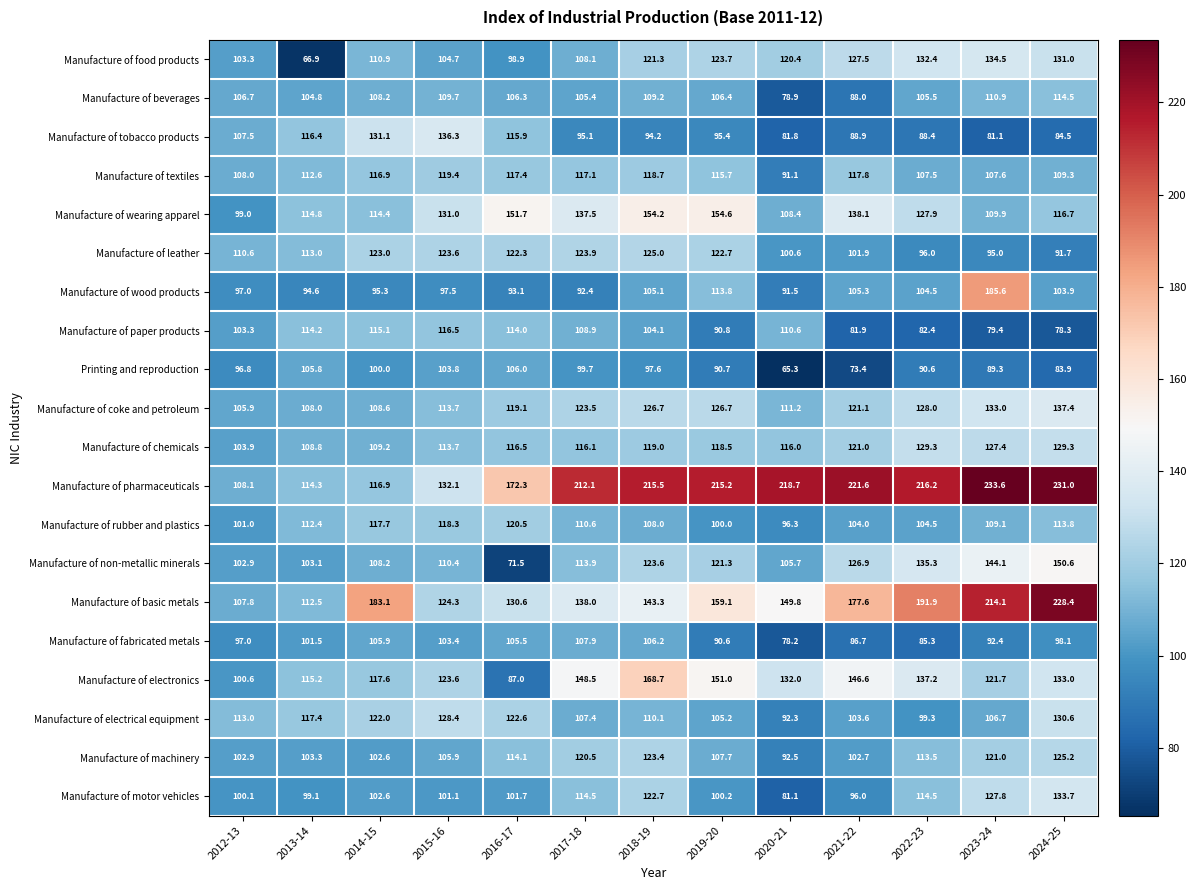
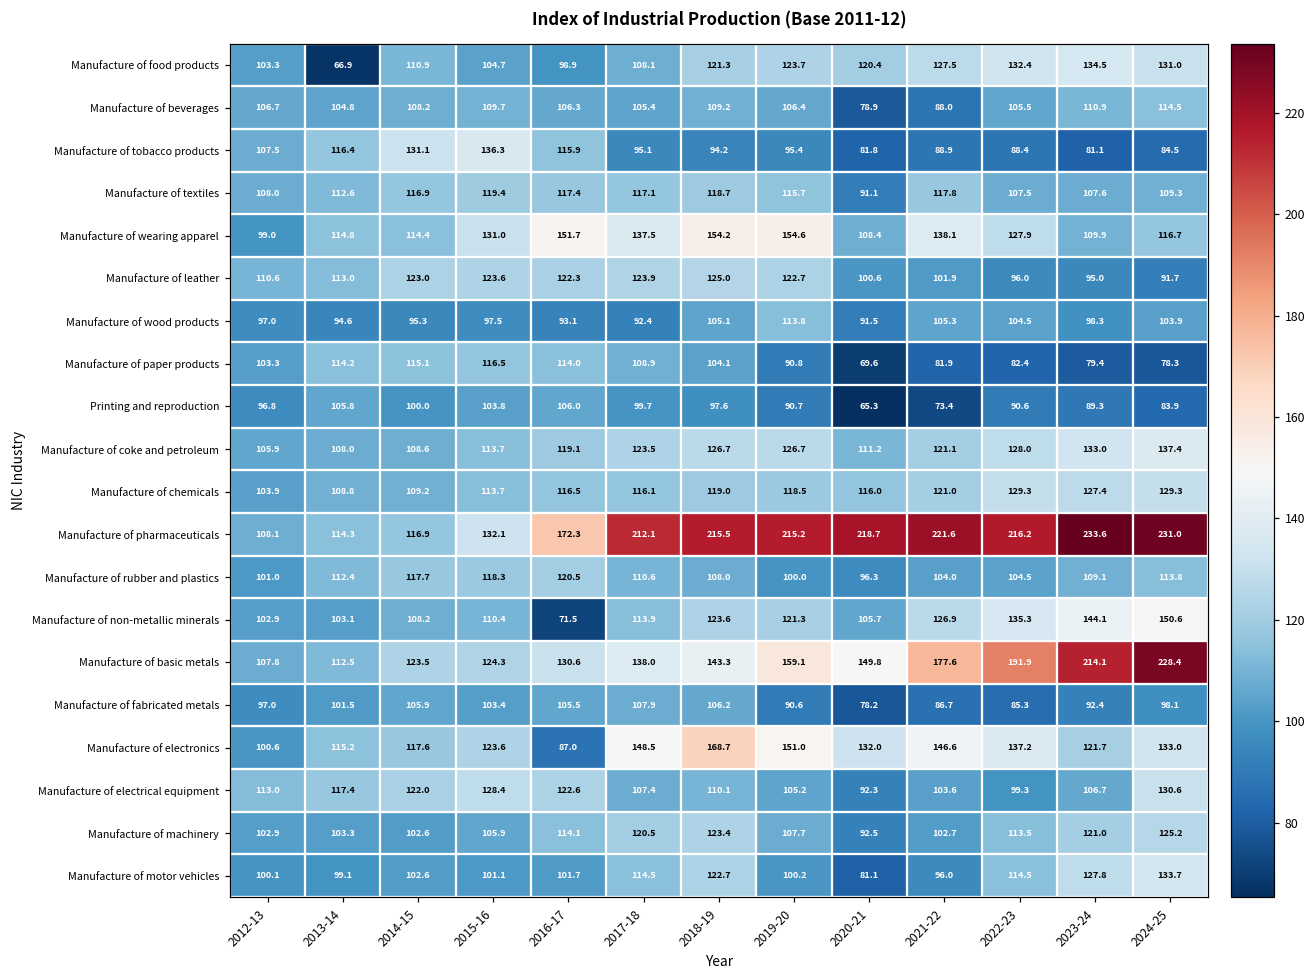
  {
    "Manufacture of wood products": {
      "2012-13": 97.0,
      "2013-14": 94.6,
      "2014-15": 95.3,
      "2015-16": 97.5,
      "2016-17": 93.1,
      "2017-18": 92.4,
      "2018-19": 105.1,
      "2019-20": 113.8,
      "2020-21": 91.5,
      "2021-22": 105.3,
      "2022-23": 104.5,
-     "2023-24": 185.6,
+     "2023-24": 98.3,
      "2024-25": 103.9
    },
    "Manufacture of paper products": {
      "2012-13": 103.3,
      "2013-14": 114.2,
      "2014-15": 115.1,
      "2015-16": 116.5,
      "2016-17": 114.0,
      "2017-18": 108.9,
      "2018-19": 104.1,
      "2019-20": 90.8,
-     "2020-21": 110.6,
+     "2020-21": 69.6,
      "2021-22": 81.9,
      "2022-23": 82.4,
      "2023-24": 79.4,
      "2024-25": 78.3
    },
    "Manufacture of basic metals": {
      "2012-13": 107.8,
      "2013-14": 112.5,
-     "2014-15": 183.1,
+     "2014-15": 123.5,
      "2015-16": 124.3,
      "2016-17": 130.6,
      "2017-18": 138.0,
      "2018-19": 143.3,
      "2019-20": 159.1,
      "2020-21": 149.8,
      "2021-22": 177.6,
      "2022-23": 191.9,
      "2023-24": 214.1,
      "2024-25": 228.4
    }
  }
